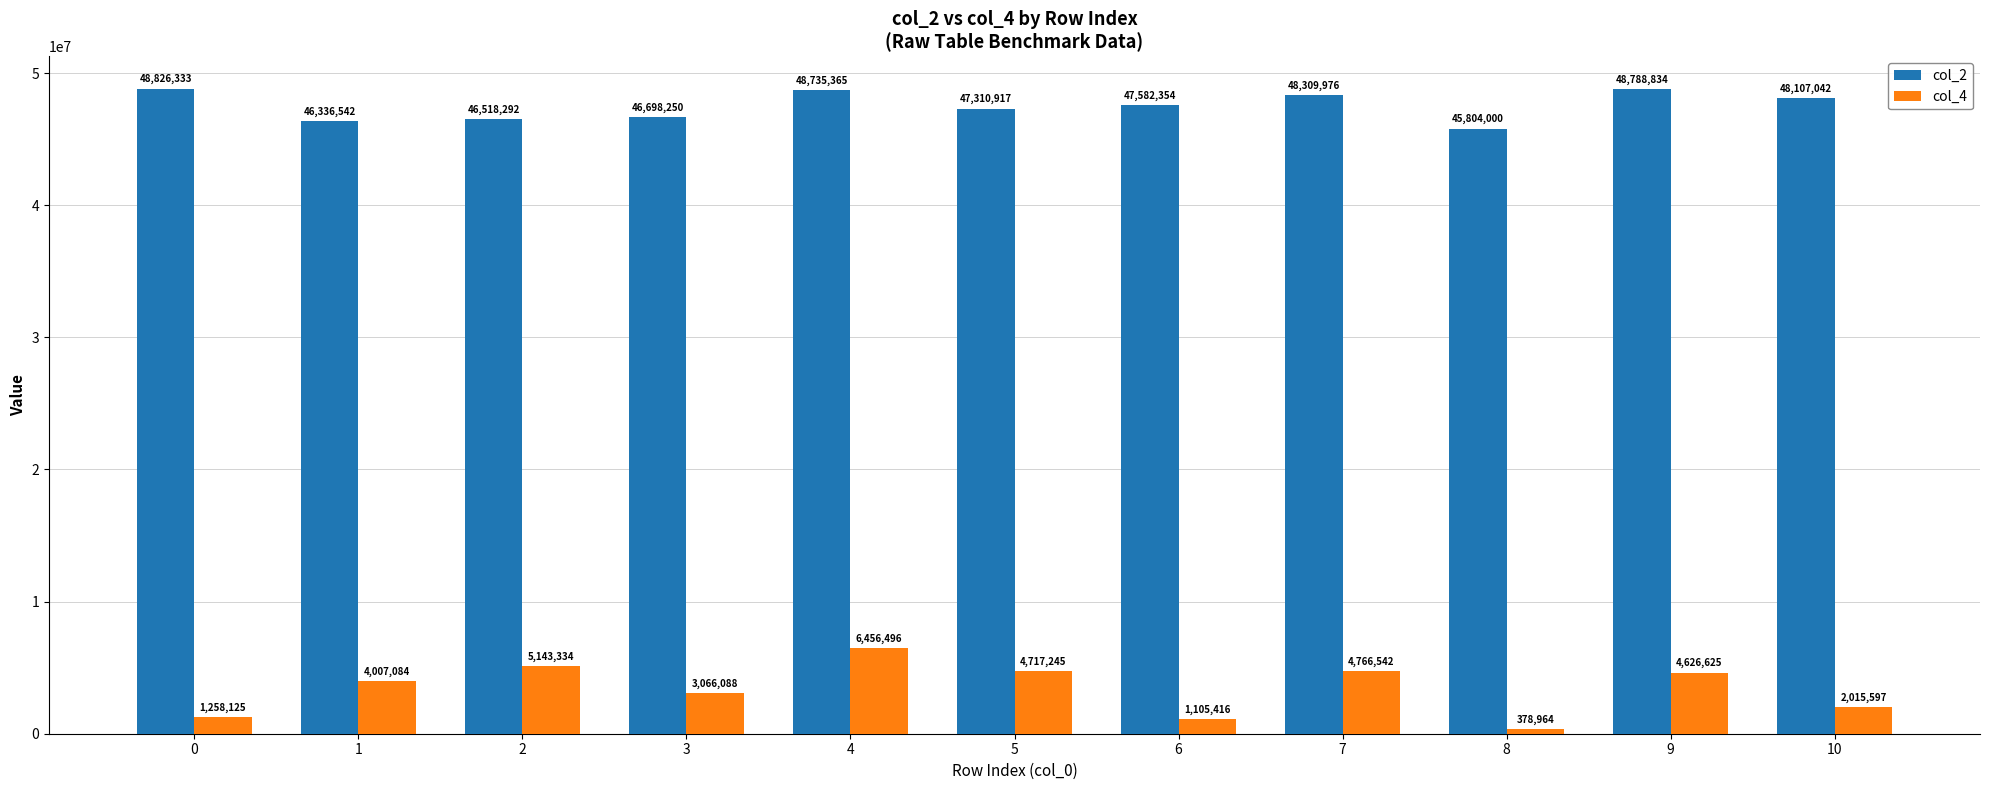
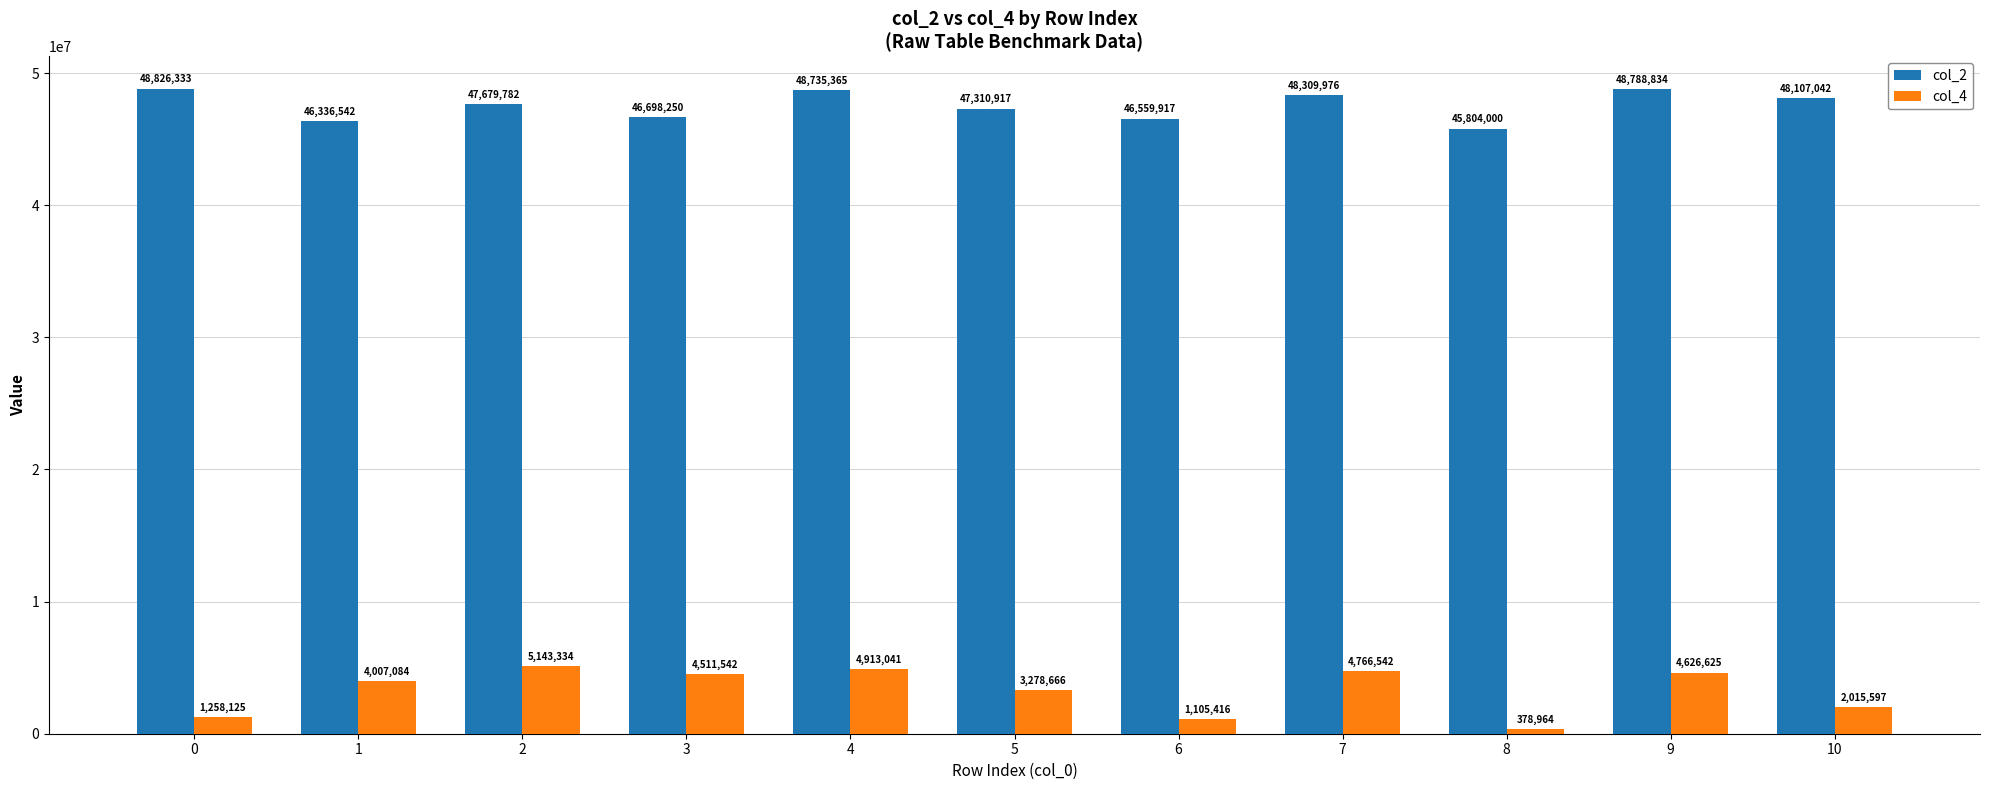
  {
    "col_2": {
      "0": "48,826,333",
      "1": "46,336,542",
-     "2": "46,518,292",
+     "2": "47,679,782",
      "3": "46,698,250",
      "4": "48,735,365",
      "5": "47,310,917",
-     "6": "47,582,354",
+     "6": "46,559,917",
      "7": "48,309,976",
      "8": "45,804,000",
      "9": "48,788,834",
      "10": "48,107,042"
    },
    "col_4": {
      "0": "1,258,125",
      "1": "4,007,084",
      "2": "5,143,334",
-     "3": "3,066,088",
-     "4": "6,456,496",
-     "5": "4,717,245",
+     "3": "4,511,542",
+     "4": "4,913,041",
+     "5": "3,278,666",
      "6": "1,105,416",
      "7": "4,766,542",
      "8": "378,964",
      "9": "4,626,625",
      "10": "2,015,597"
    }
  }
